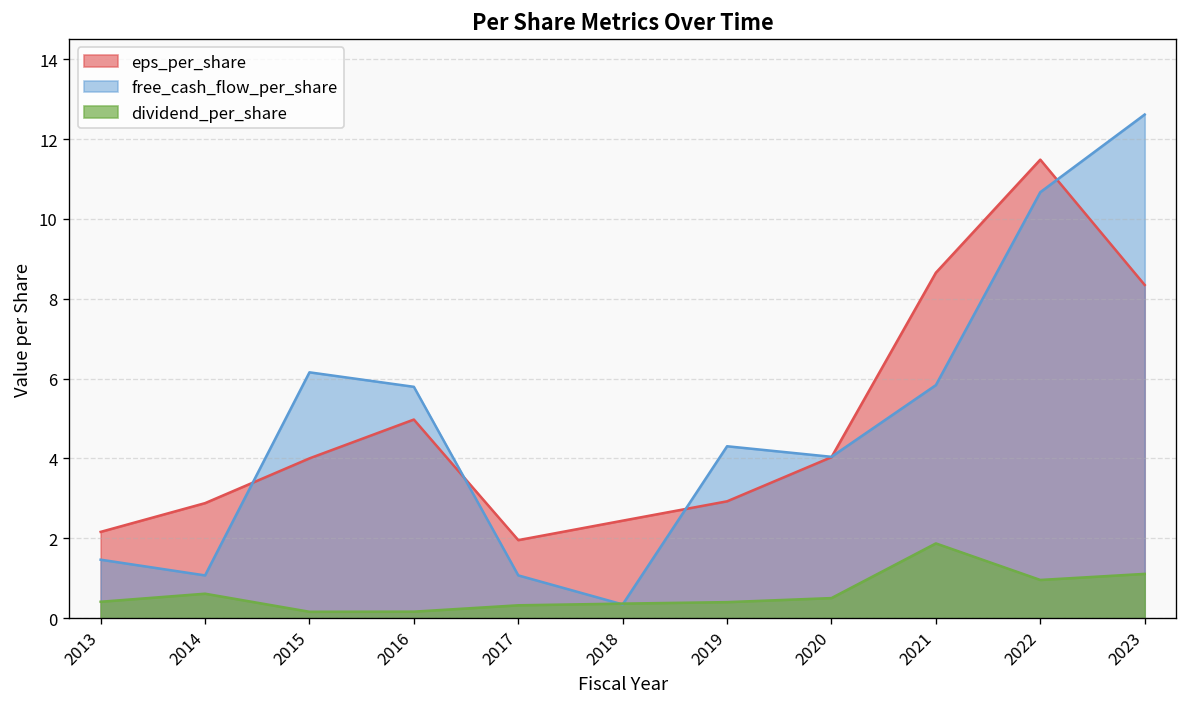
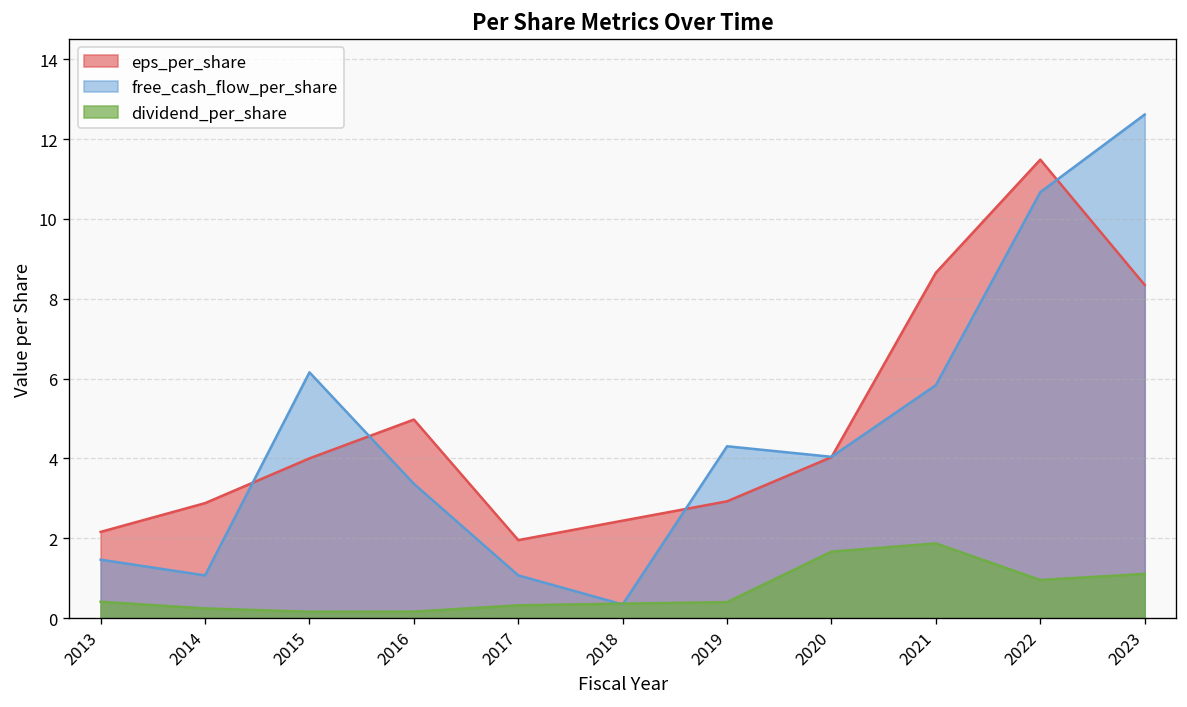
  {
    "eps_per_share": {
      "2013": 2.2,
      "2014": 2.9,
      "2015": 4.0,
      "2016": 5.0,
      "2017": 2.0,
      "2018": 2.4,
      "2019": 2.9,
      "2021": 8.7,
      "2022": 11.5,
      "2023": 8.3
    },
    "free_cash_flow_per_share": {
      "2013": 1.5,
      "2014": 1.1,
      "2015": 6.2,
-     "2016": 5.8,
+     "2016": 3.4,
      "2017": 1.1,
      "2019": 4.3,
      "2021": 5.8,
      "2022": 10.7,
      "2023": 12.6
    },
    "dividend_per_share": {
      "2013": 0.4,
-     "2014": 0.6,
+     "2014": 0.2,
      "2015": 0.2,
      "2016": 0.2,
      "2017": 0.3,
      "2019": 0.4,
-     "2020": 0.5,
+     "2020": 1.7,
      "2021": 1.9,
      "2022": 1.0,
      "2023": 1.1
    }
  }
